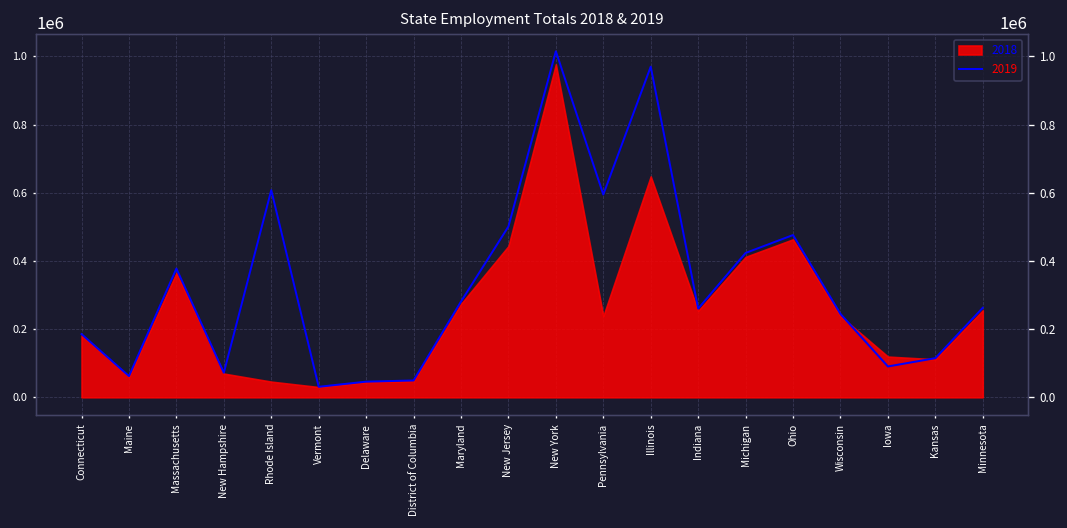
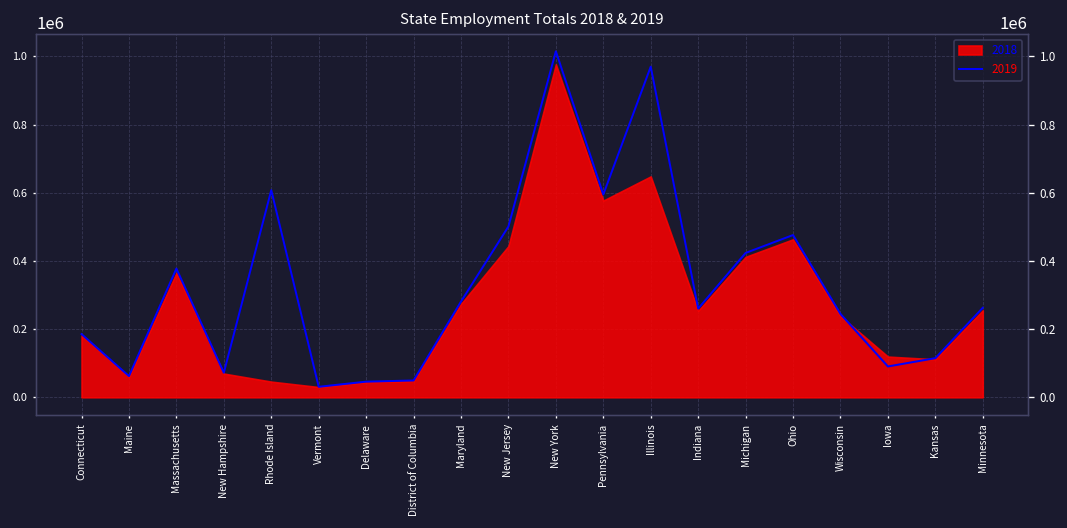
  {
    "2019": {
      "Massachusetts": 380000,
      "Rhode Island": 610000,
      "New Jersey": 500000,
      "New York": 1020000,
      "Pennsylvania": 590000,
      "Illinois": 970000,
      "Michigan": 420000,
      "Ohio": 480000,
      "Iowa": 90000
    },
    "2018": {
      "Massachusetts": 360000,
      "Rhode Island": 50000,
      "New Jersey": 440000,
      "New York": 980000,
-     "Pennsylvania": 240000,
+     "Pennsylvania": 580000,
      "Illinois": 650000,
      "Michigan": 410000,
      "Ohio": 460000,
      "Iowa": 120000
    }
  }
